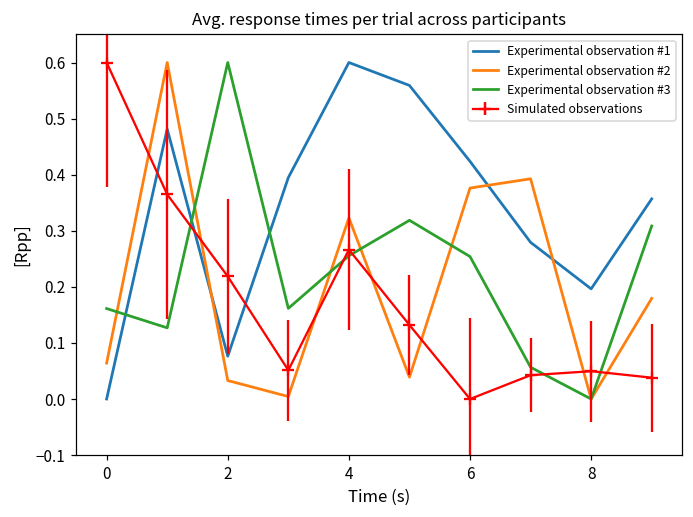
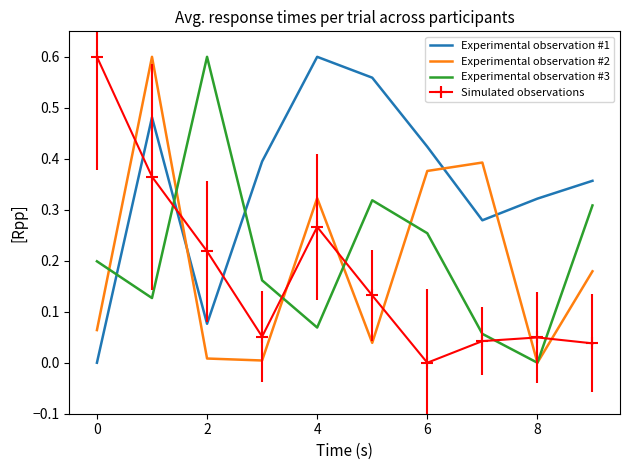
  {
    "Experimental observation #1": {
      "0": 0.00,
      "2": 0.08,
      "4": 0.60,
      "6": 0.42,
-     "8": 0.20
+     "8": 0.32
    },
    "Experimental observation #2": {
      "0": 0.06,
-     "2": 0.03,
+     "2": 0.01,
      "4": 0.32,
      "6": 0.38
    },
    "Experimental observation #3": {
-     "0": 0.16,
+     "0": 0.20,
      "2": 0.60,
-     "4": 0.26,
+     "4": 0.07,
      "6": 0.25
    }
  }
